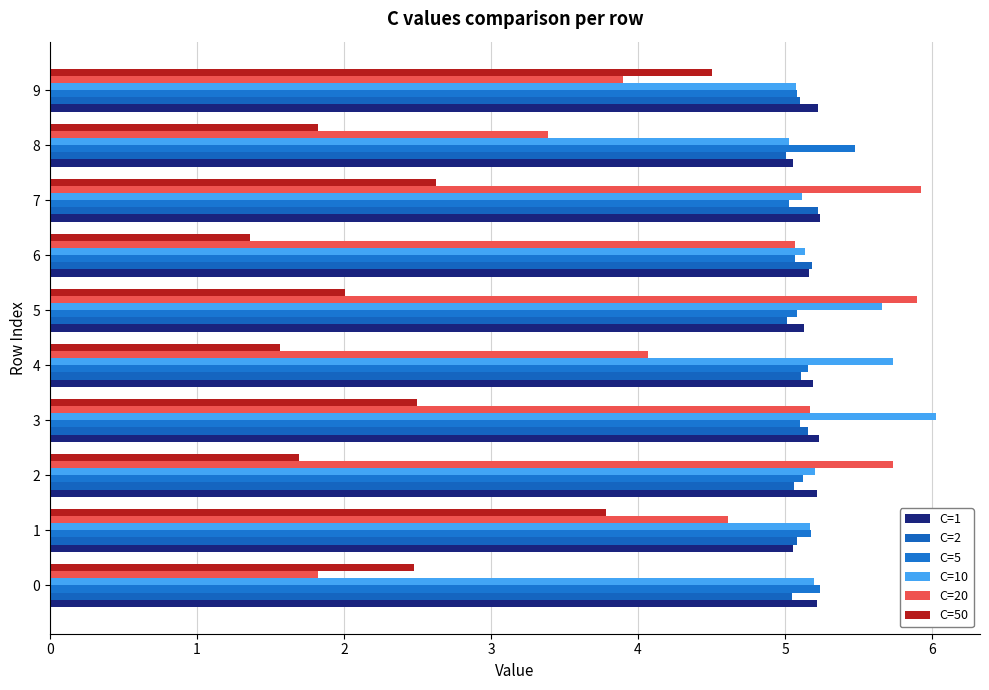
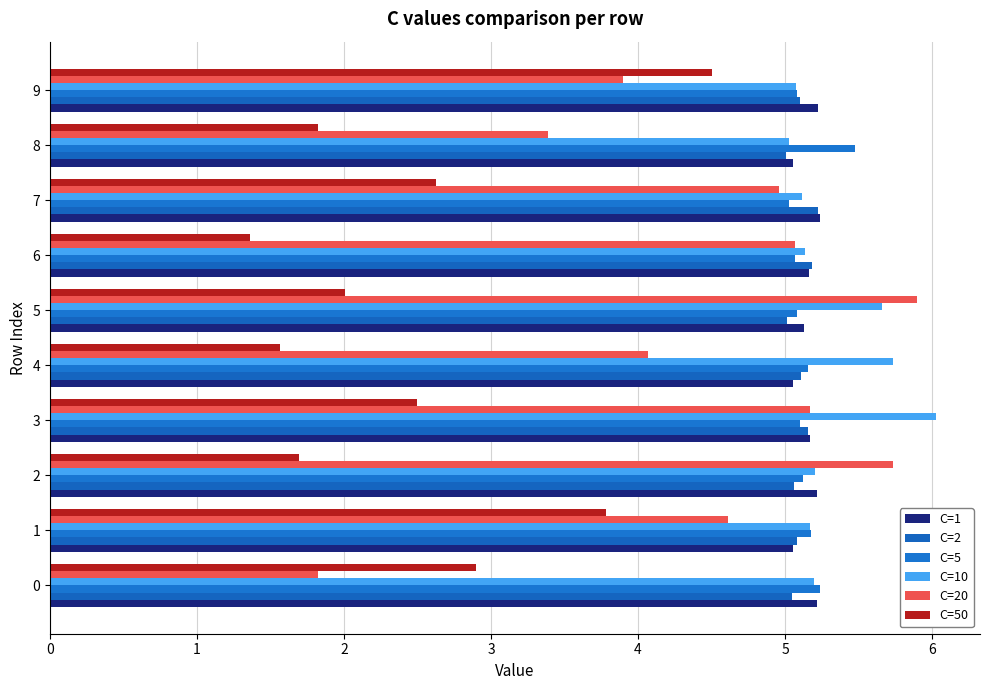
  {
    "C=1": {
      "9": 5.22,
      "8": 5.05,
      "7": 5.24,
      "6": 5.16,
      "5": 5.13,
-     "4": 5.19,
-     "3": 5.23,
+     "4": 5.06,
+     "3": 5.17,
      "2": 5.22,
      "1": 5.05,
      "0": 5.22
    },
    "C=10": {
      "9": 5.07,
      "8": 5.03,
      "7": 5.11,
      "6": 5.13,
      "5": 5.66,
      "4": 5.73,
      "3": 6.03,
      "2": 5.20,
      "1": 5.17,
      "0": 5.19
    },
    "C=20": {
      "9": 3.89,
      "8": 3.38,
-     "7": 5.92,
+     "7": 4.96,
      "6": 5.07,
      "5": 5.90,
      "4": 4.07,
      "3": 5.17,
      "2": 5.74,
      "1": 4.61,
      "0": 1.83
    },
    "C=50": {
      "9": 4.50,
      "8": 1.82,
      "7": 2.62,
      "6": 1.36,
      "5": 2.01,
      "4": 1.57,
      "3": 2.49,
      "2": 1.70,
      "1": 3.78,
-     "0": 2.48
+     "0": 2.90
    }
  }
